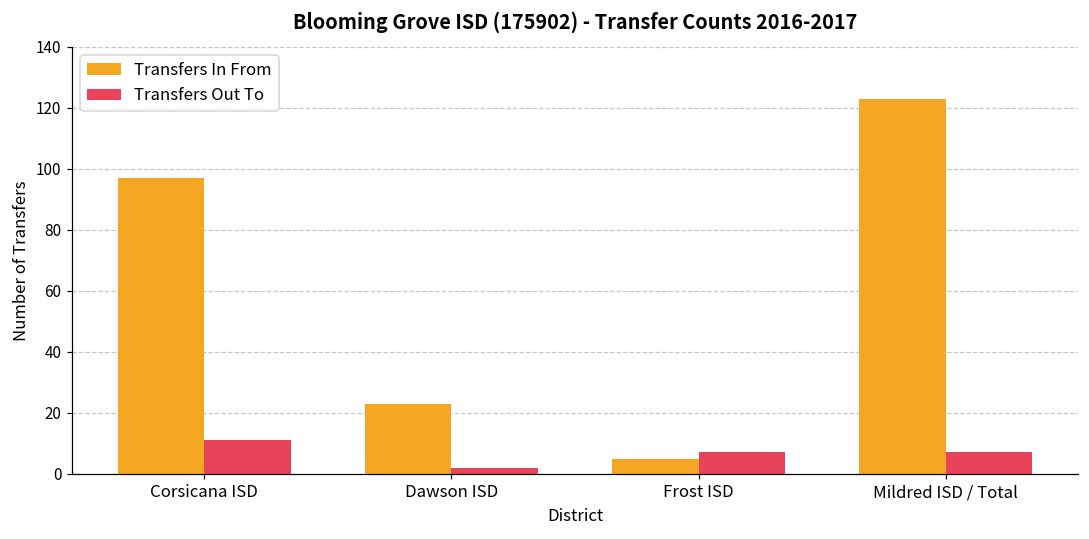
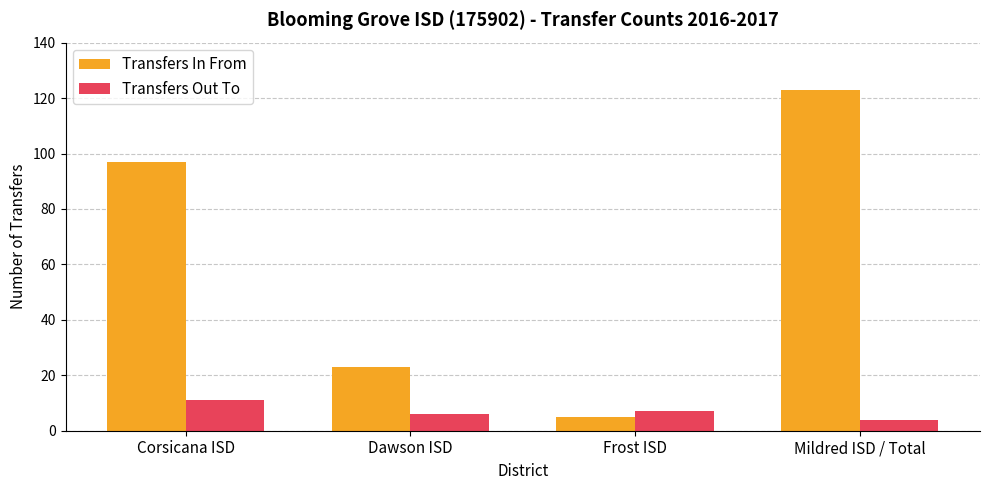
  {
    "Transfers In From": {
      "Corsicana ISD": 97,
      "Dawson ISD": 23,
      "Frost ISD": 5,
      "Mildred ISD / Total": 123
    },
    "Transfers Out To": {
      "Corsicana ISD": 11,
-     "Dawson ISD": 2,
+     "Dawson ISD": 6,
      "Frost ISD": 7,
-     "Mildred ISD / Total": 7
+     "Mildred ISD / Total": 4
    }
  }
